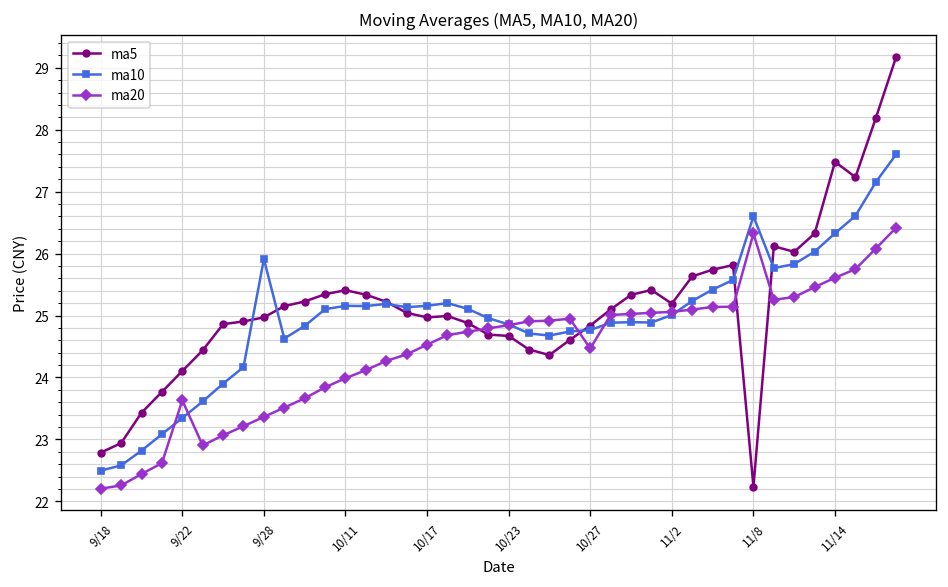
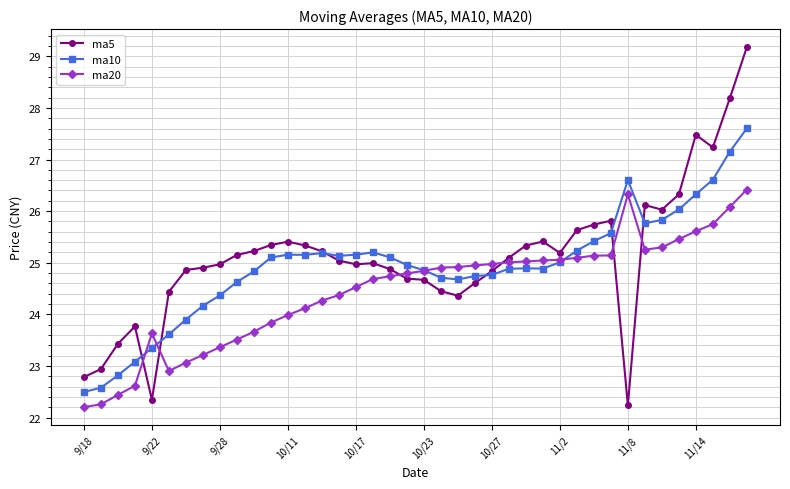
  {
    "ma5": {
      "9/18": 22.8,
-     "9/22": 24.1,
+     "9/22": 22.3,
      "9/28": 25.0,
      "10/11": 25.4,
      "10/17": 25.0,
      "10/23": 24.7,
      "10/27": 24.8,
      "11/2": 25.2,
      "11/8": 22.2,
      "11/14": 27.5
    },
    "ma10": {
      "9/18": 22.5,
      "9/22": 23.3,
-     "9/28": 25.9,
+     "9/28": 24.4,
      "10/11": 25.2,
      "10/17": 25.2,
      "10/27": 24.8,
      "11/8": 26.6,
      "11/14": 26.3
    },
    "ma20": {
      "9/18": 22.2,
      "9/22": 23.6,
      "9/28": 23.4,
      "10/11": 24.0,
      "10/17": 24.5,
-     "10/27": 24.5,
+     "10/27": 25.0,
      "11/8": 26.3,
      "11/14": 25.6
    }
  }
